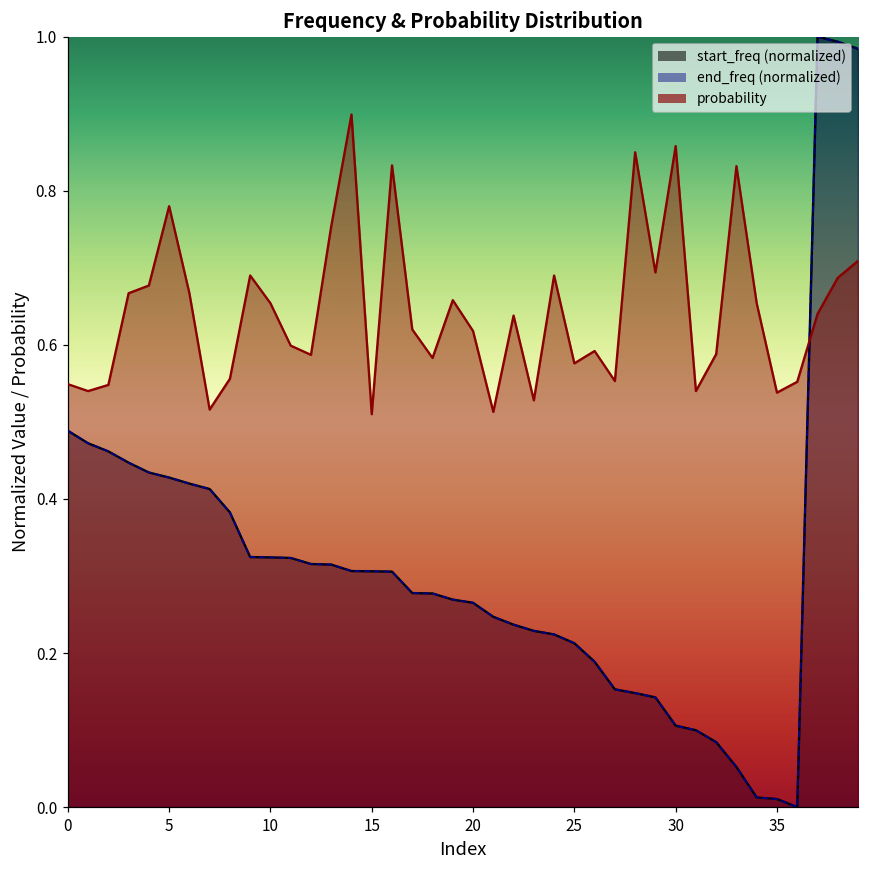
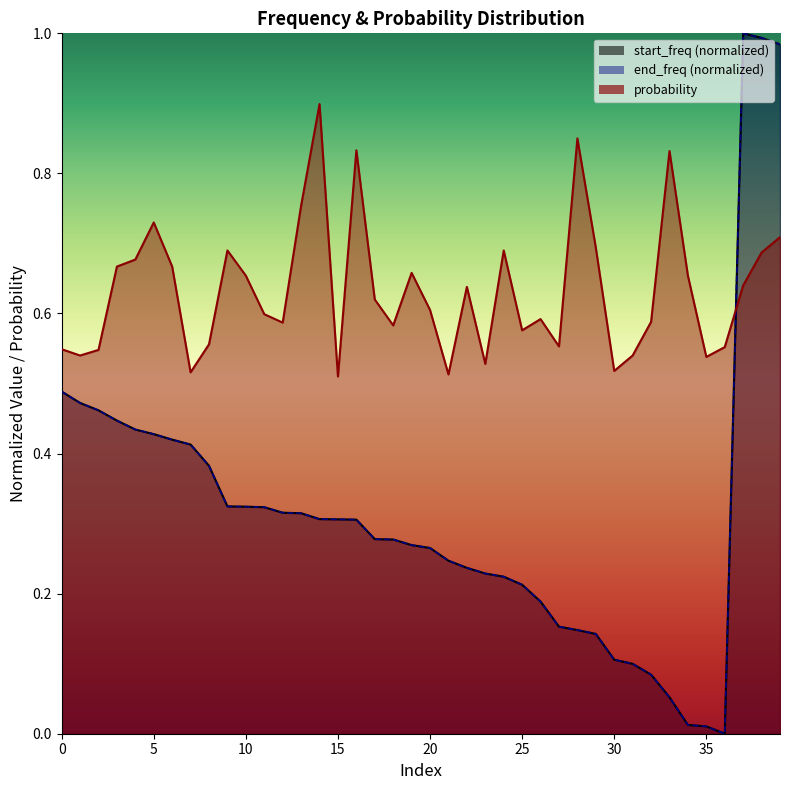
  {
    "probability": {
      "0": 0.55,
-     "5": 0.78,
+     "5": 0.73,
      "10": 0.65,
      "15": 0.51,
-     "20": 0.62,
+     "20": 0.61,
      "25": 0.58,
-     "30": 0.86,
+     "30": 0.52,
      "35": 0.54
    }
  }
